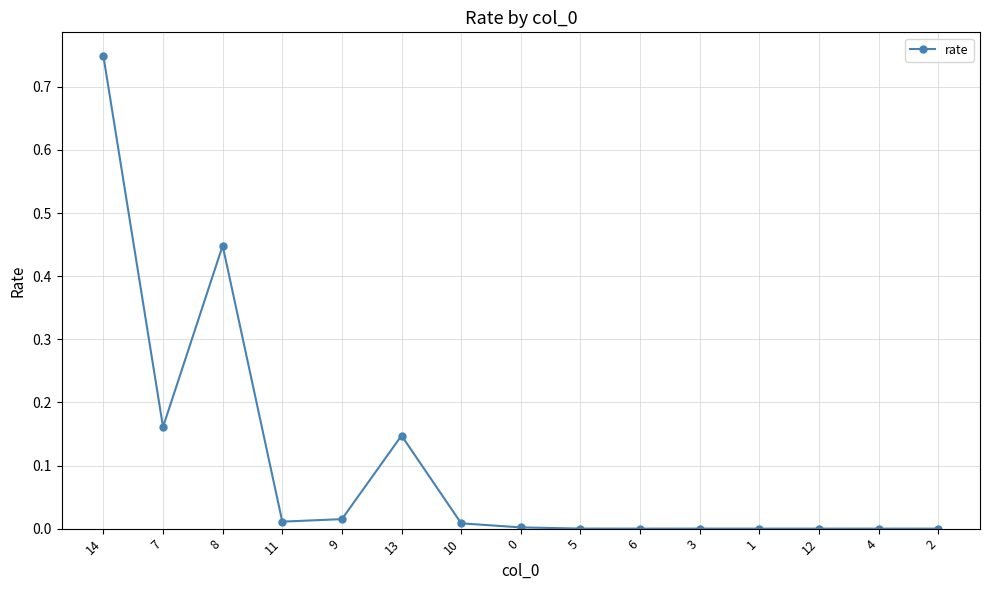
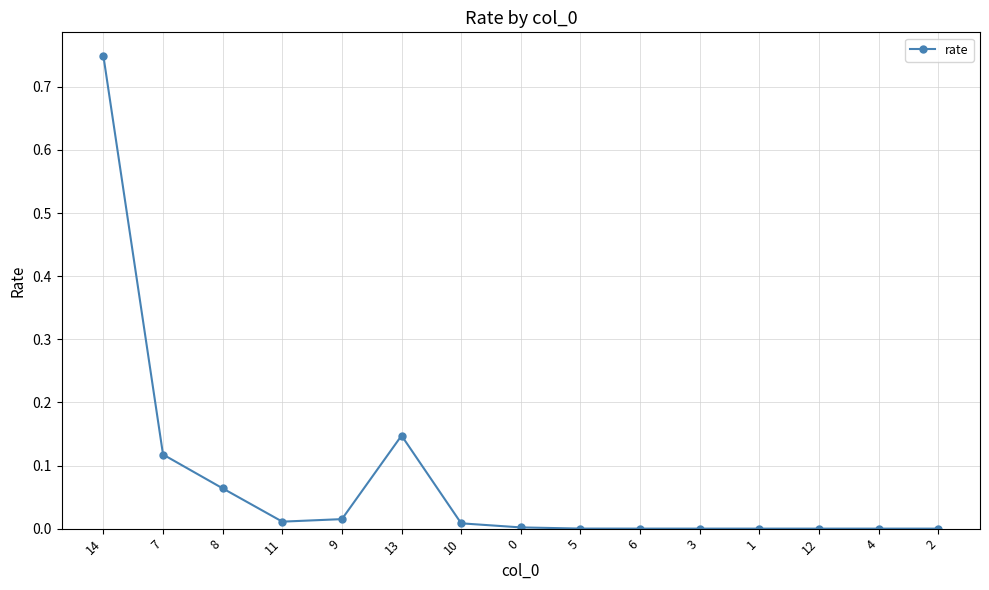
  {
    "14": 0.75,
-   "7": 0.16,
-   "8": 0.45,
+   "7": 0.12,
+   "8": 0.06,
    "11": 0.01,
    "9": 0.02,
    "13": 0.15,
    "10": 0.01,
    "0": 0.00,
    "5": 0.00,
    "6": 0.00,
    "3": 0.00,
    "1": 0.00,
    "12": 0.00,
    "4": 0.00,
    "2": 0.00
  }
